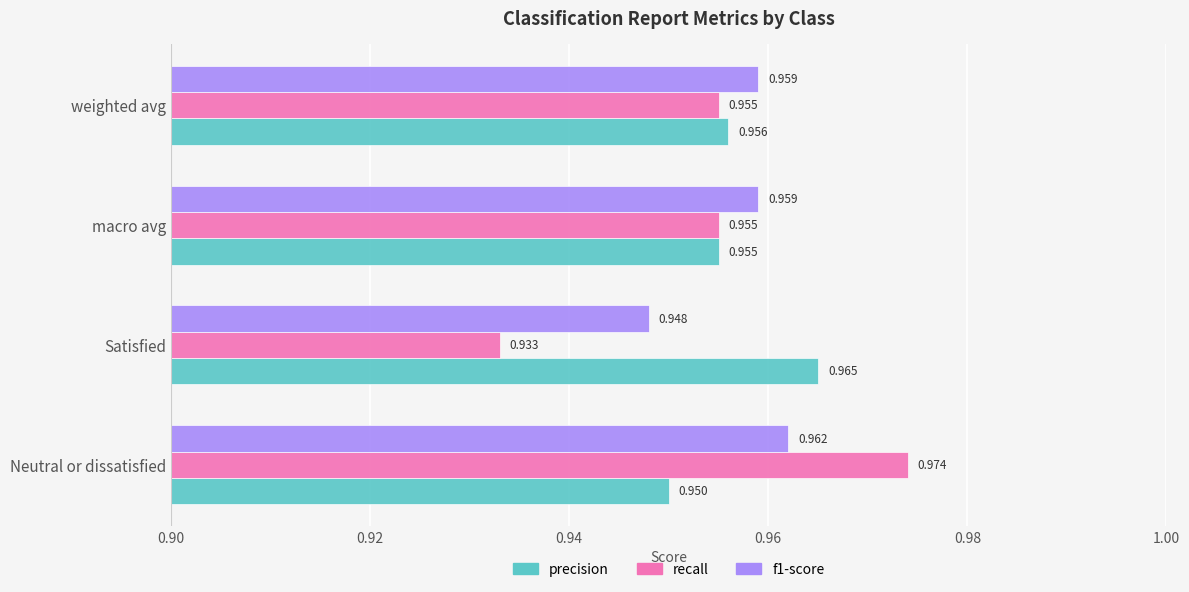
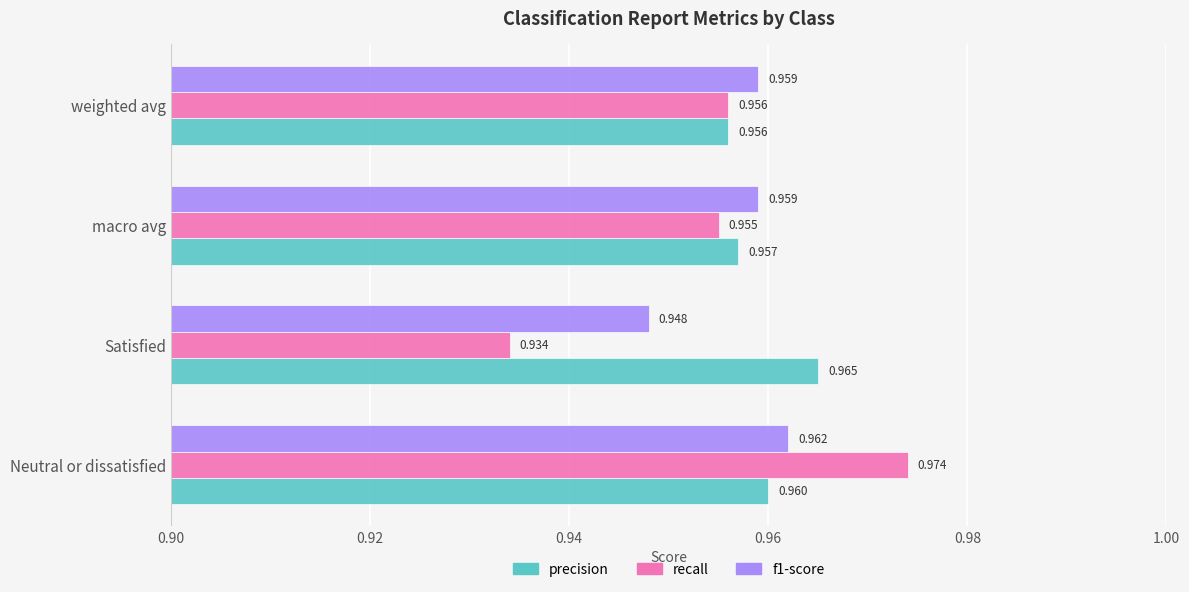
  {
    "precision": {
      "weighted avg": 0.956,
-     "macro avg": 0.955,
+     "macro avg": 0.957,
      "Satisfied": 0.965,
-     "Neutral or dissatisfied": 0.950
+     "Neutral or dissatisfied": 0.960
    },
    "recall": {
-     "weighted avg": 0.955,
+     "weighted avg": 0.956,
      "macro avg": 0.955,
-     "Satisfied": 0.933,
+     "Satisfied": 0.934,
      "Neutral or dissatisfied": 0.974
    },
    "f1-score": {
      "weighted avg": 0.959,
      "macro avg": 0.959,
      "Satisfied": 0.948,
      "Neutral or dissatisfied": 0.962
    }
  }
